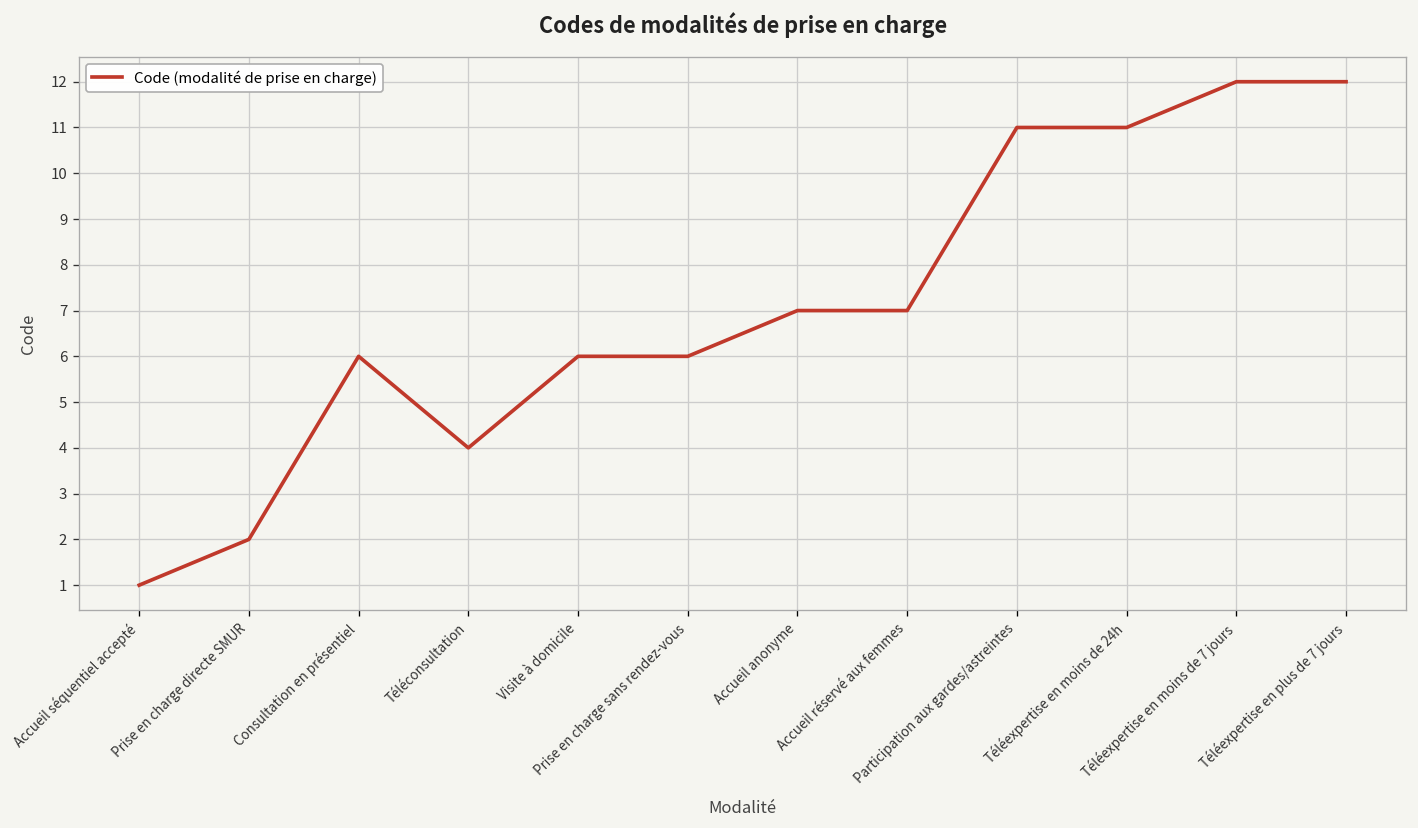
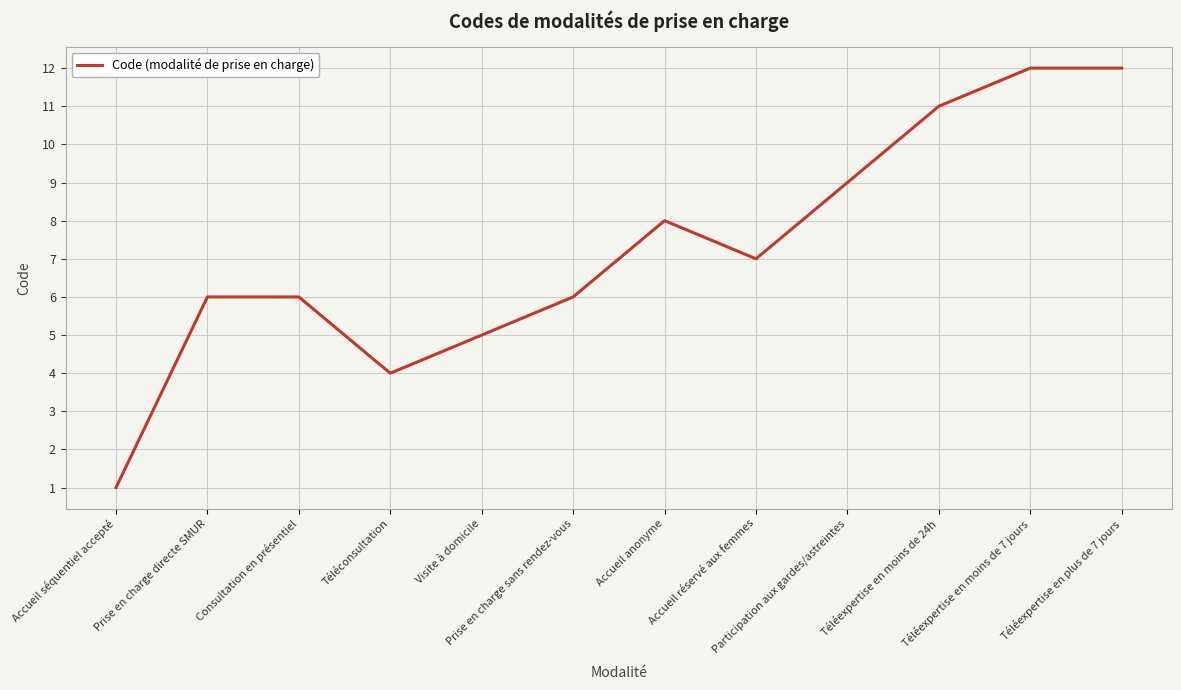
  {
    "Accueil séquentiel accepté": 1,
-   "Prise en charge directe SMUR": 2,
+   "Prise en charge directe SMUR": 6,
    "Consultation en présentiel": 6,
    "Téléconsultation": 4,
-   "Visite à domicile": 6,
+   "Visite à domicile": 5,
    "Prise en charge sans rendez-vous": 6,
-   "Accueil anonyme": 7,
+   "Accueil anonyme": 8,
    "Accueil réservé aux femmes": 7,
-   "Participation aux gardes/astreintes": 11,
+   "Participation aux gardes/astreintes": 9,
    "Téléexpertise en moins de 24h": 11,
    "Téléexpertise en moins de 7 jours": 12,
    "Téléexpertise en plus de 7 jours": 12
  }
